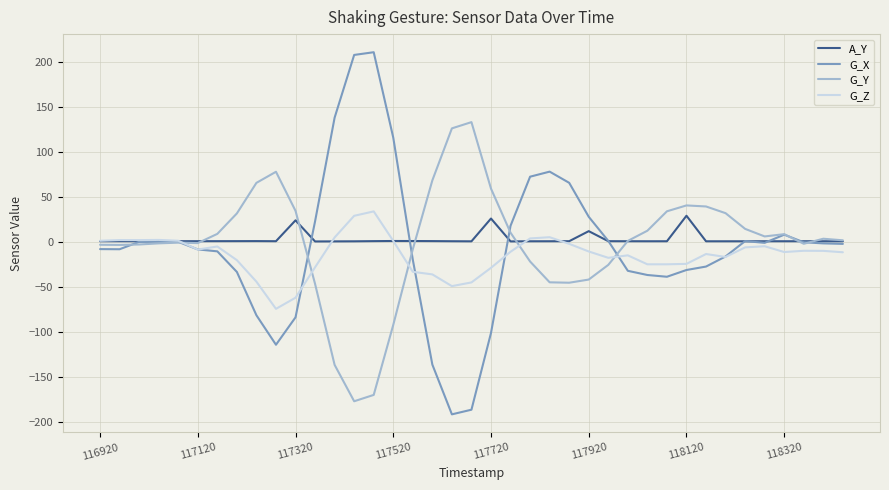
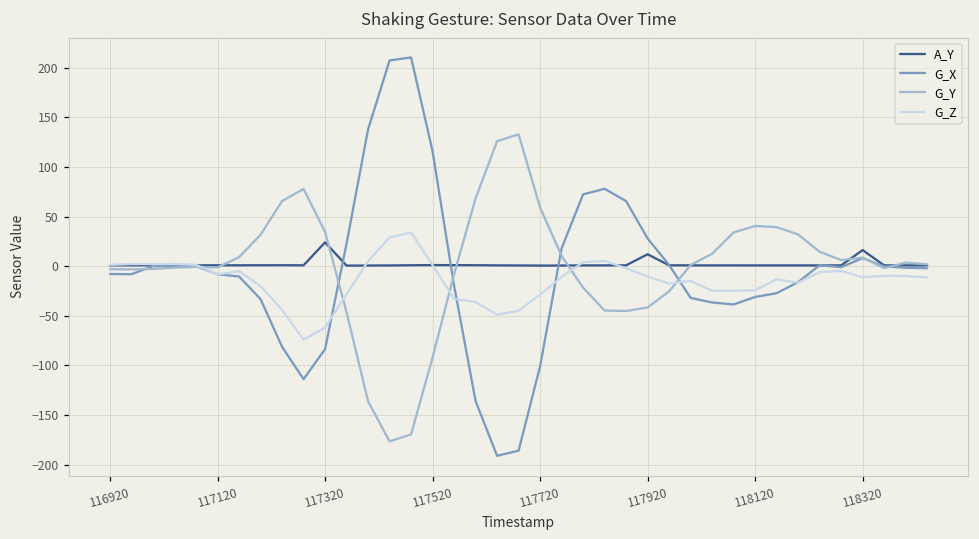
  {
    "A_Y": {
      "117320": 20,
-     "117720": 30,
+     "117720": 0,
      "117920": 10,
-     "118120": 30,
-     "118320": 0
+     "118120": 0,
+     "118320": 20
    }
  }
